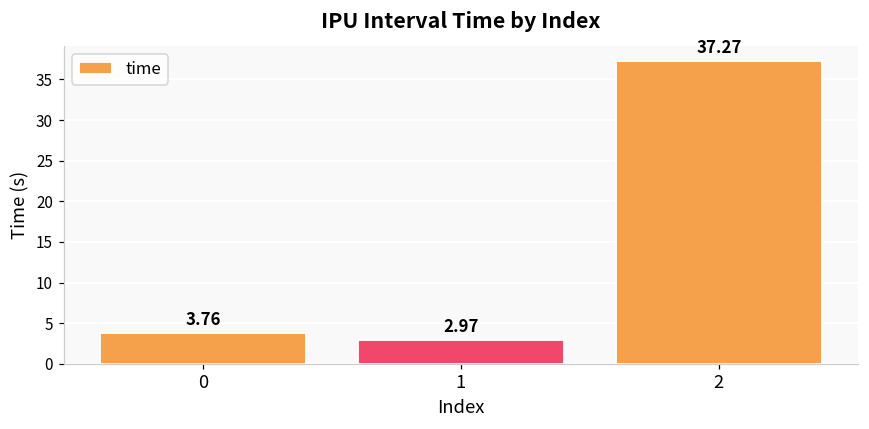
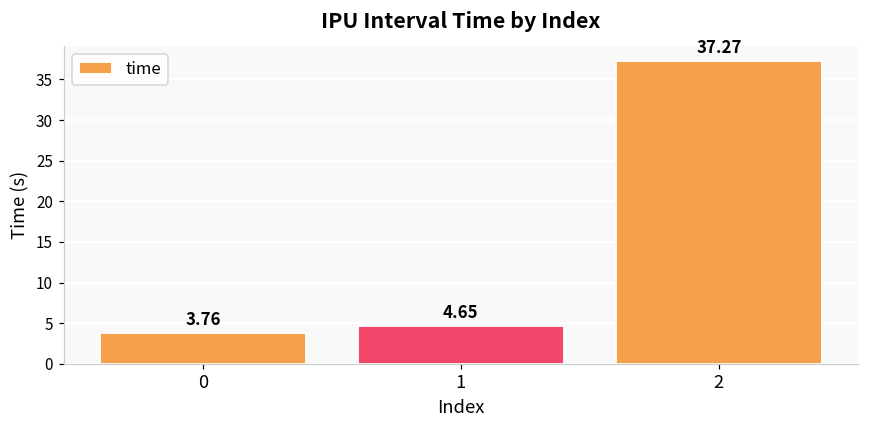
  {
    "0": 3.76,
-   "1": 2.97,
+   "1": 4.65,
    "2": 37.27
  }
